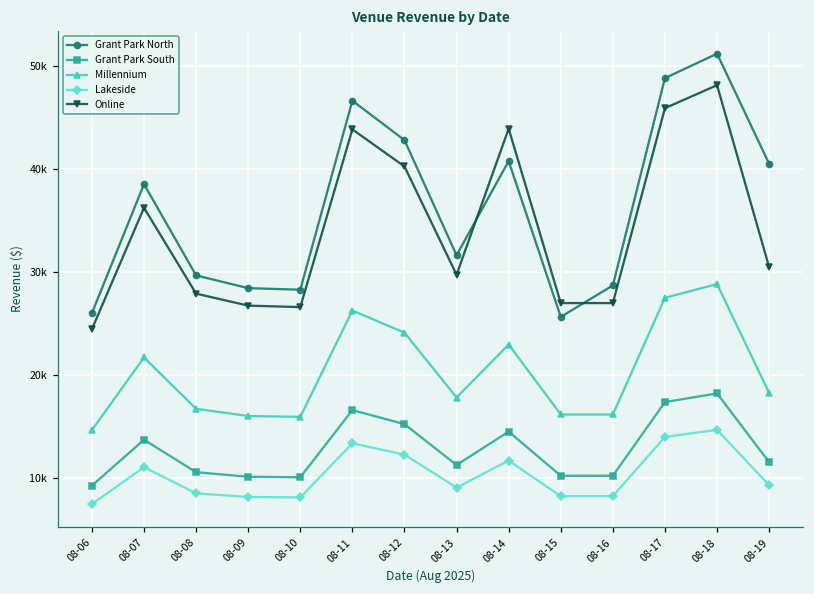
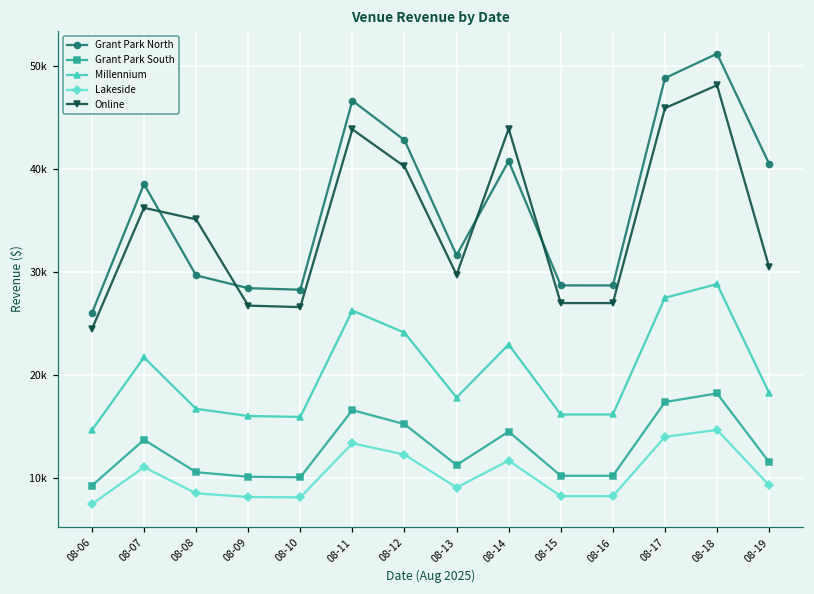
  {
    "Grant Park North": {
      "08-06": 26000,
      "08-07": 39000,
      "08-08": 30000,
      "08-09": 28000,
      "08-10": 28000,
      "08-11": 47000,
      "08-12": 43000,
      "08-13": 32000,
      "08-14": 41000,
-     "08-15": 26000,
+     "08-15": 29000,
      "08-16": 29000,
      "08-17": 49000,
      "08-18": 51000,
      "08-19": 41000
    },
    "Online": {
      "08-06": 24000,
      "08-07": 36000,
-     "08-08": 28000,
+     "08-08": 35000,
      "08-09": 27000,
      "08-10": 27000,
      "08-11": 44000,
      "08-12": 40000,
      "08-13": 30000,
      "08-14": 44000,
      "08-15": 27000,
      "08-16": 27000,
      "08-17": 46000,
      "08-18": 48000,
      "08-19": 30000
    }
  }
